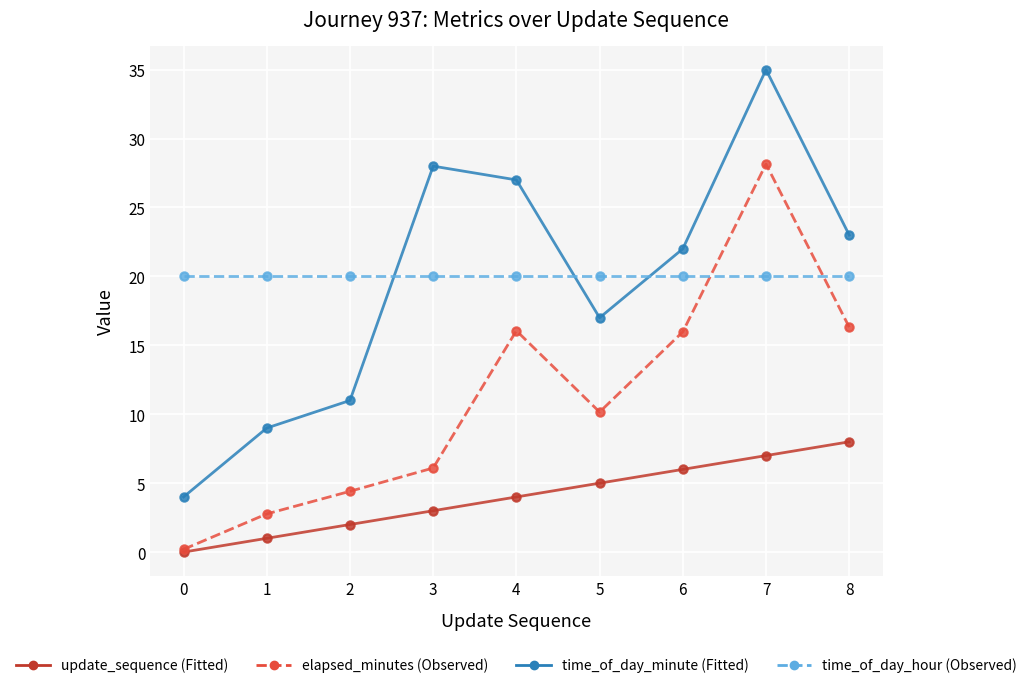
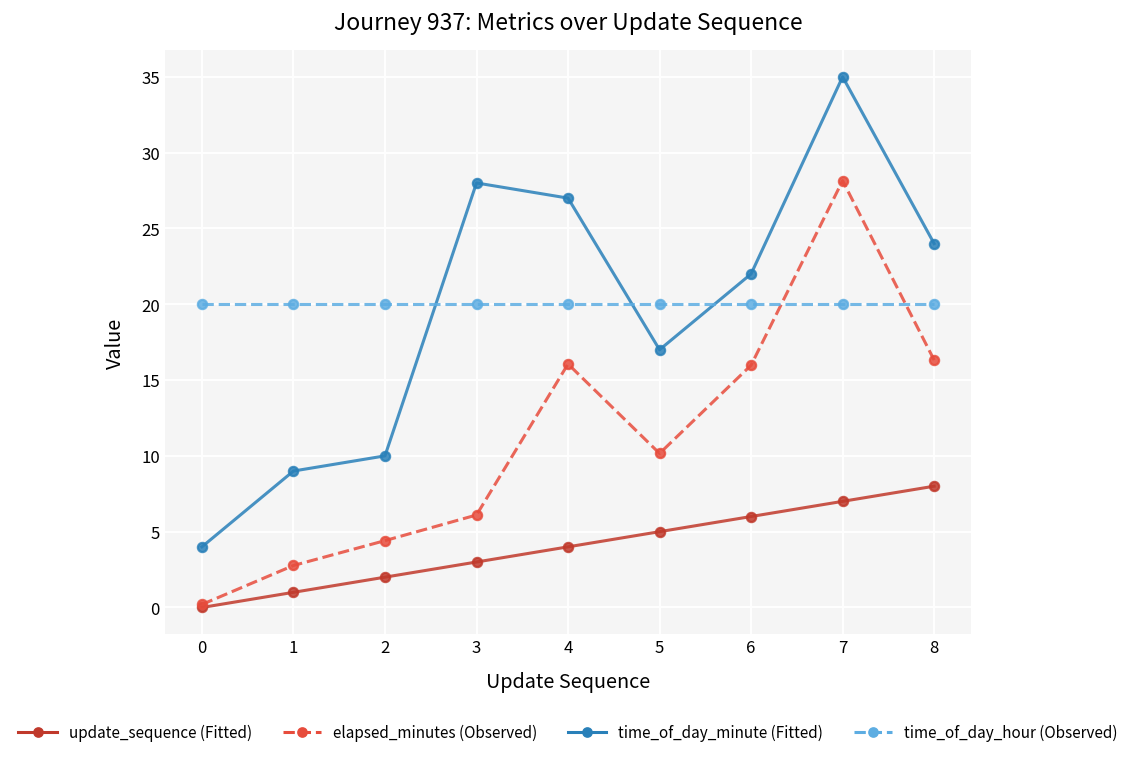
  {
    "time_of_day_minute (Fitted)": {
      "0": 4,
      "1": 9,
-     "2": 11,
+     "2": 10,
      "3": 28,
      "4": 27,
      "5": 17,
      "6": 22,
      "7": 35,
-     "8": 23
+     "8": 24
    },
    "time_of_day_hour (Observed)": {
      "0": 20,
      "1": 20,
      "2": 20,
      "3": 20,
      "4": 20,
      "5": 20,
      "6": 20,
      "7": 20,
      "8": 20
    }
  }
